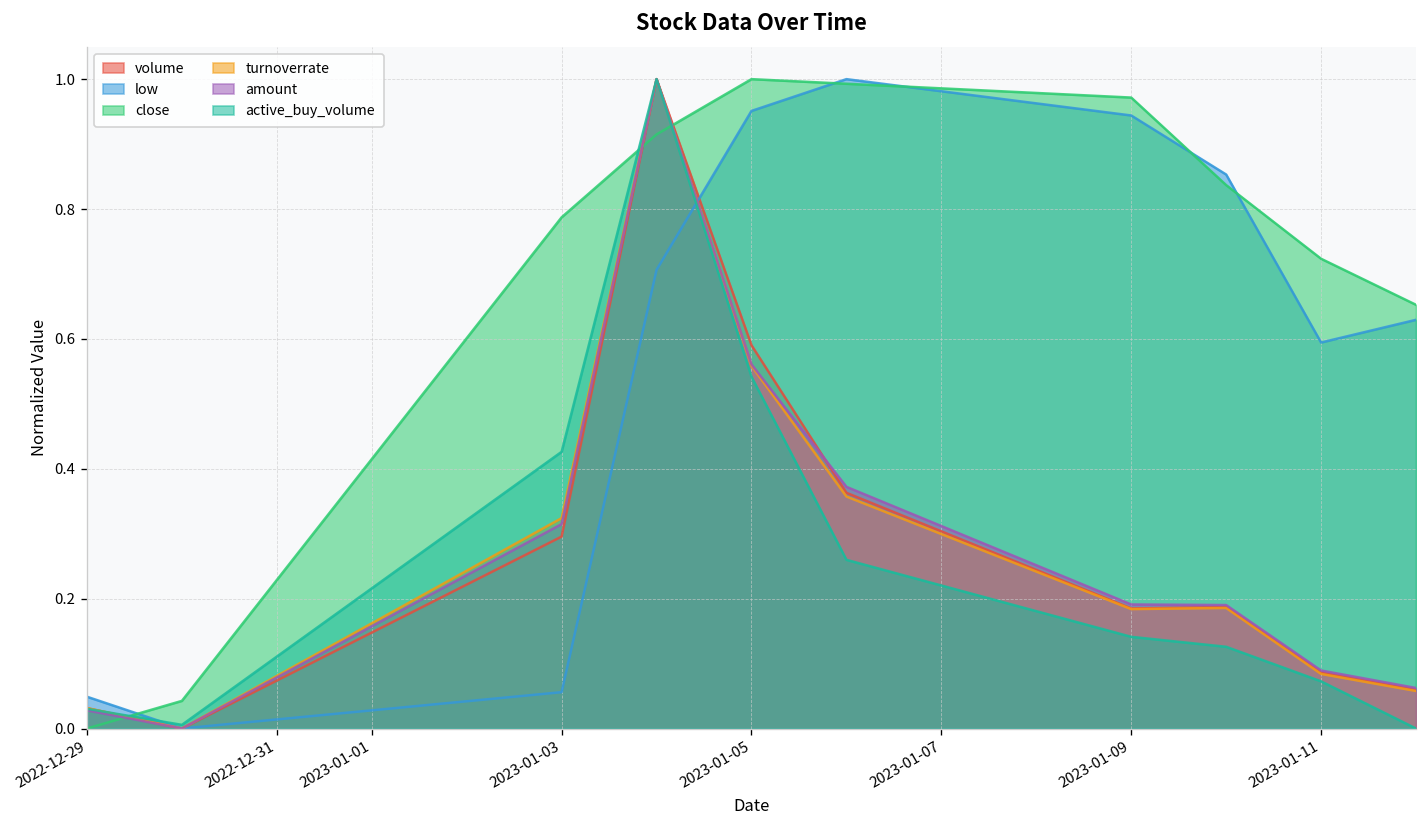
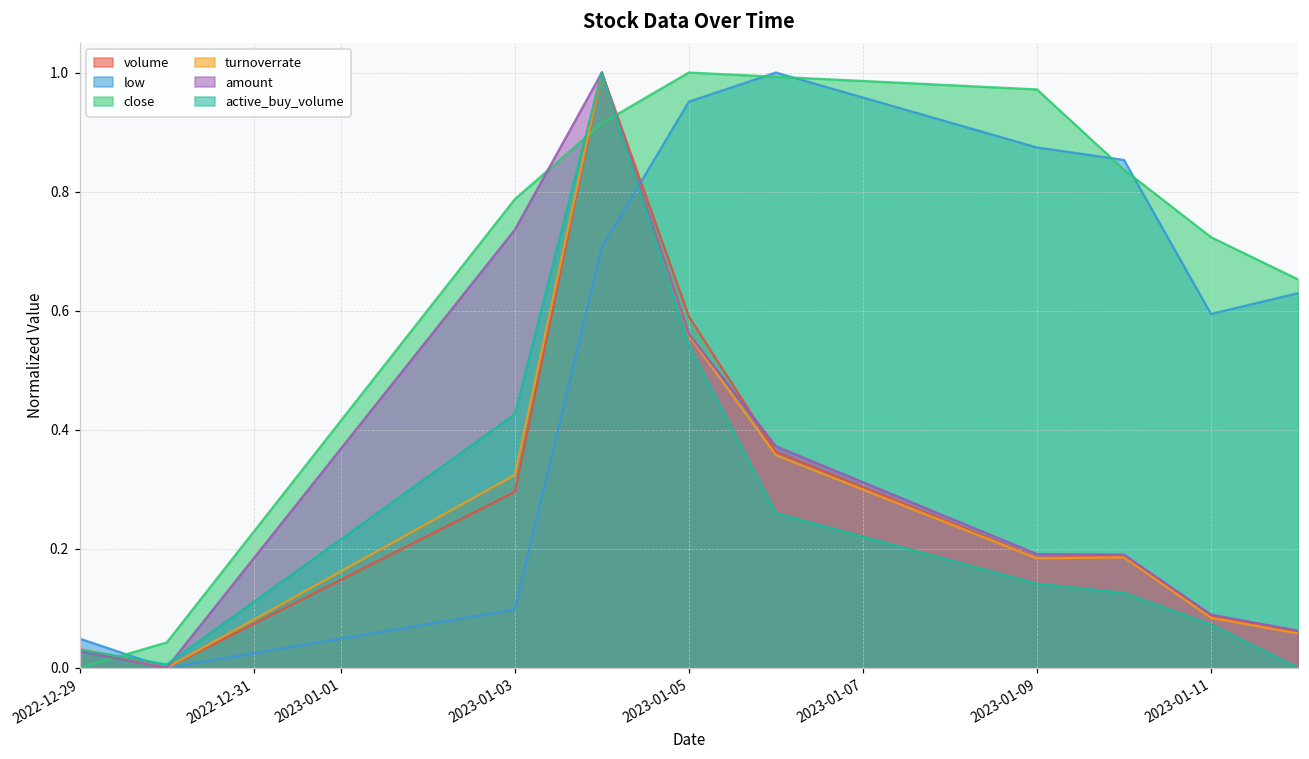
  {
    "volume": {
      "2023-01-03": 0.30,
      "2023-01-05": 0.59
    },
    "low": {
      "2022-12-29": 0.05,
-     "2023-01-03": 0.06,
+     "2023-01-03": 0.10,
      "2023-01-05": 0.95,
-     "2023-01-09": 0.94,
+     "2023-01-09": 0.87,
      "2023-01-11": 0.59
    },
    "turnoverrate": {
      "2023-01-03": 0.32
    },
    "amount": {
-     "2023-01-03": 0.31,
+     "2023-01-03": 0.74,
      "2023-01-09": 0.19
    }
  }
